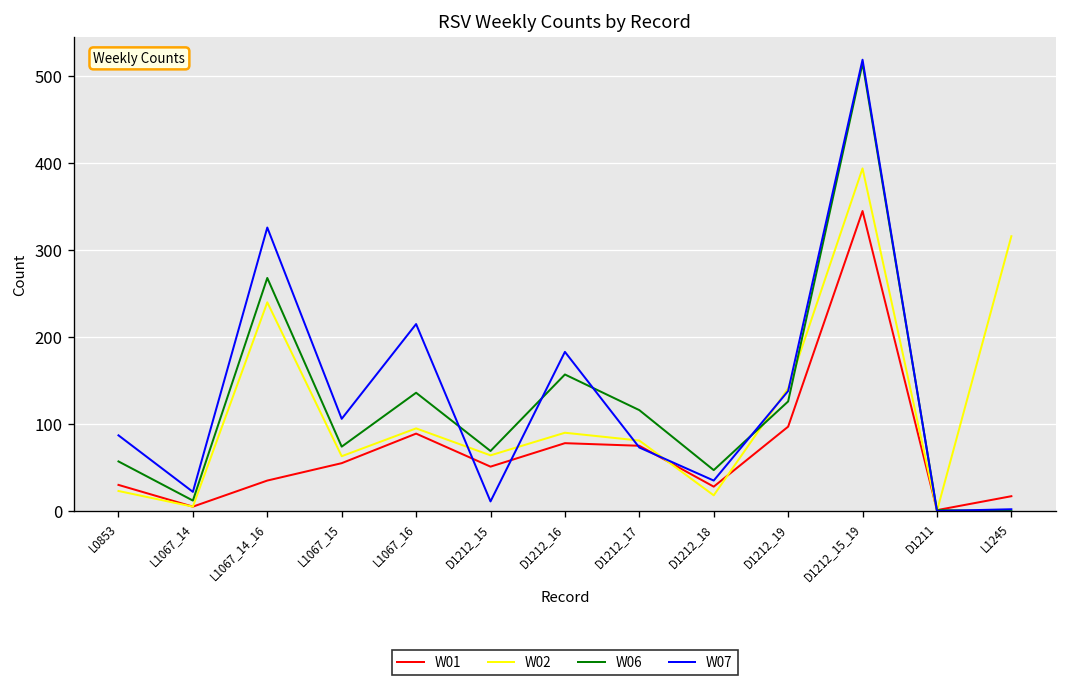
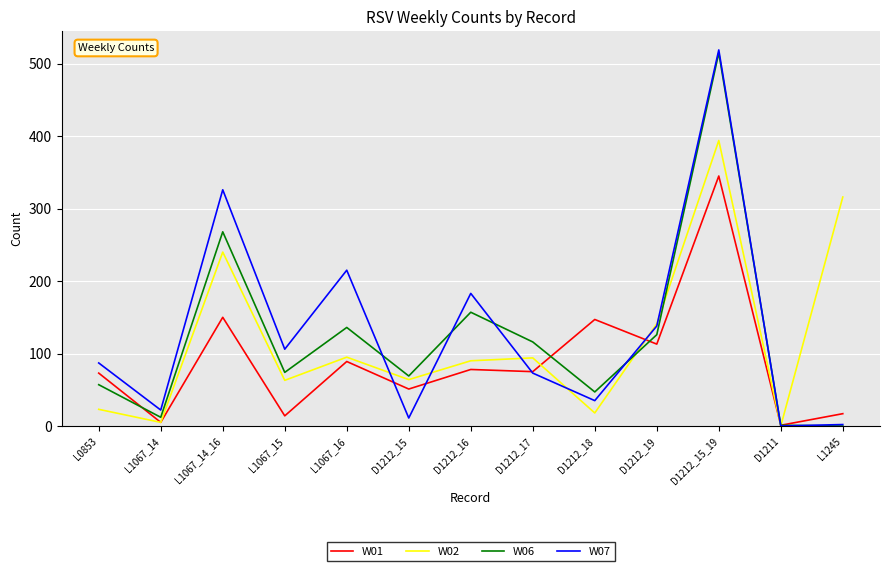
  {
    "W01": {
-     "L0853": 30,
-     "L1067_14_16": 40,
-     "L1067_15": 60,
+     "L0853": 70,
+     "L1067_14_16": 150,
+     "L1067_15": 10,
      "L1067_16": 90,
      "D1212_15": 50,
      "D1212_16": 80,
-     "D1212_18": 30,
-     "D1212_19": 100,
+     "D1212_18": 150,
+     "D1212_19": 110,
      "D1212_15_19": 350,
      "L1245": 20
    },
    "W02": {
      "L0853": 20,
      "L1067_14_16": 240,
      "L1067_15": 60,
      "L1067_16": 100,
      "D1212_15": 60,
      "D1212_16": 90,
-     "D1212_17": 80,
+     "D1212_17": 90,
      "D1212_18": 20,
      "D1212_15_19": 390,
      "L1245": 320
    },
    "W06": {
      "L0853": 60,
      "L1067_14": 10,
      "L1067_14_16": 270,
      "L1067_15": 70,
      "L1067_16": 140,
      "D1212_15": 70,
      "D1212_16": 160,
      "D1212_17": 120,
      "D1212_18": 50,
      "D1212_19": 130,
      "D1212_15_19": 520
    },
    "W07": {
      "L0853": 90,
      "L1067_14": 20,
      "L1067_14_16": 330,
      "L1067_15": 110,
      "L1067_16": 220,
      "D1212_15": 10,
      "D1212_16": 180,
      "D1212_18": 40,
      "D1212_15_19": 520
    }
  }
